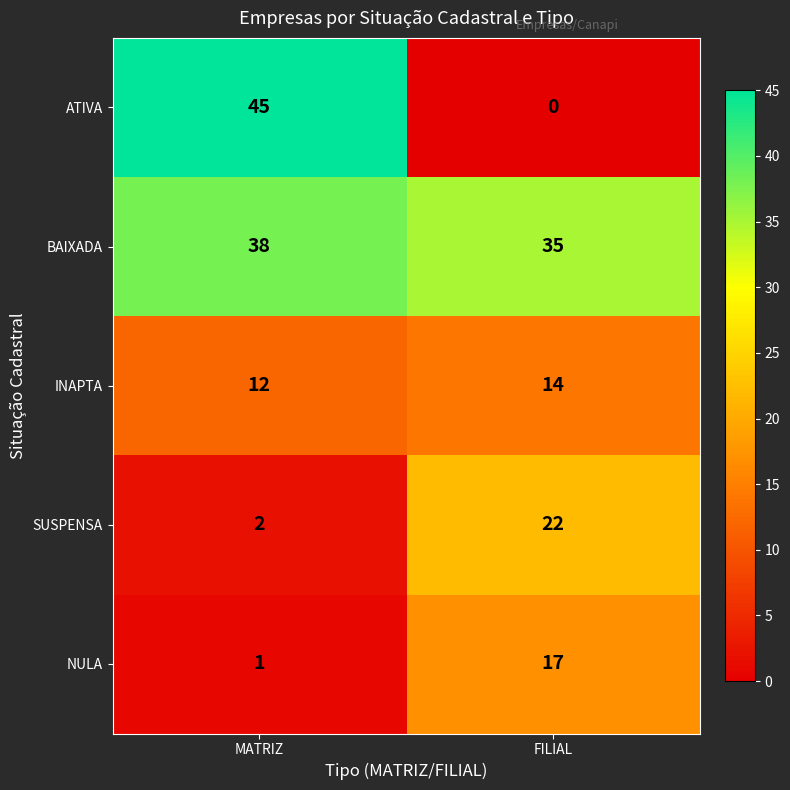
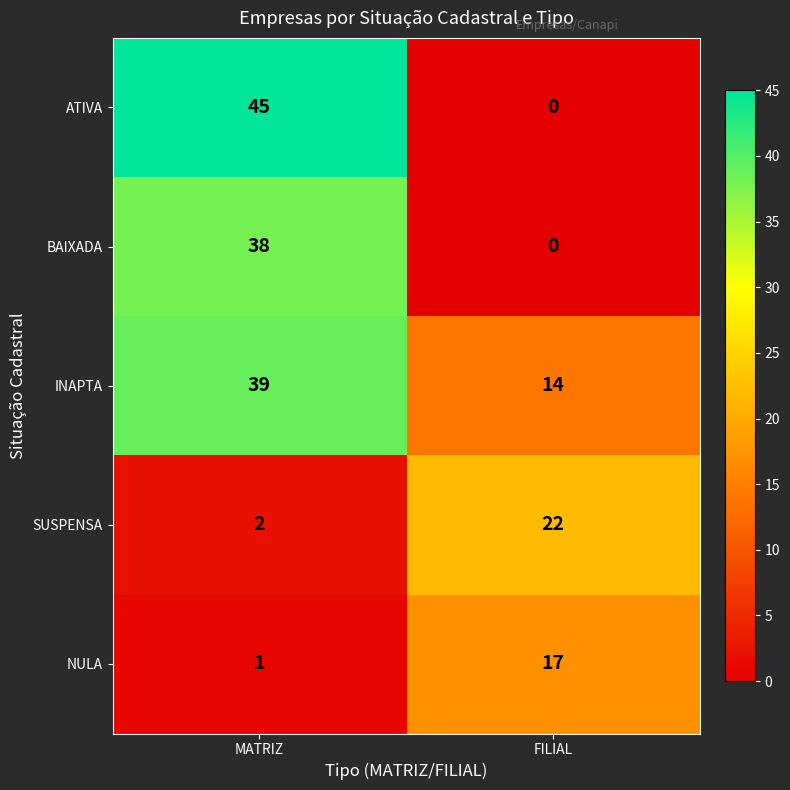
  {
    "ATIVA": {
      "MATRIZ": 45,
      "FILIAL": 0
    },
    "BAIXADA": {
      "MATRIZ": 38,
-     "FILIAL": 35
+     "FILIAL": 0
    },
    "INAPTA": {
-     "MATRIZ": 12,
+     "MATRIZ": 39,
      "FILIAL": 14
    },
    "SUSPENSA": {
      "MATRIZ": 2,
      "FILIAL": 22
    },
    "NULA": {
      "MATRIZ": 1,
      "FILIAL": 17
    }
  }
